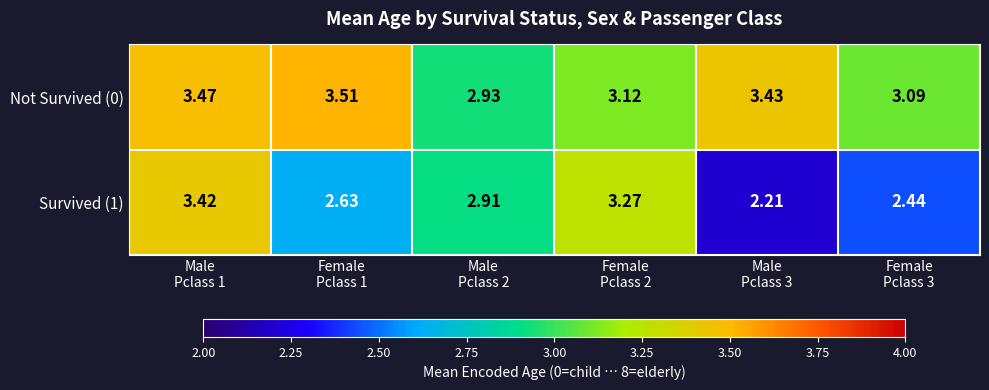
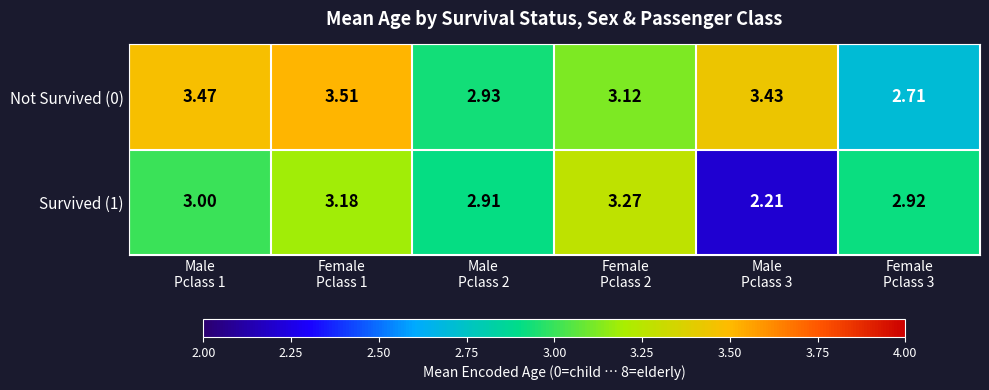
  {
    "Not Survived (0)": {
      "Male Pclass 1": 3.47,
      "Female Pclass 1": 3.51,
      "Male Pclass 2": 2.93,
      "Female Pclass 2": 3.12,
      "Male Pclass 3": 3.43,
-     "Female Pclass 3": 3.09
+     "Female Pclass 3": 2.71
    },
    "Survived (1)": {
-     "Male Pclass 1": 3.42,
-     "Female Pclass 1": 2.63,
+     "Male Pclass 1": 3.00,
+     "Female Pclass 1": 3.18,
      "Male Pclass 2": 2.91,
      "Female Pclass 2": 3.27,
      "Male Pclass 3": 2.21,
-     "Female Pclass 3": 2.44
+     "Female Pclass 3": 2.92
    }
  }
